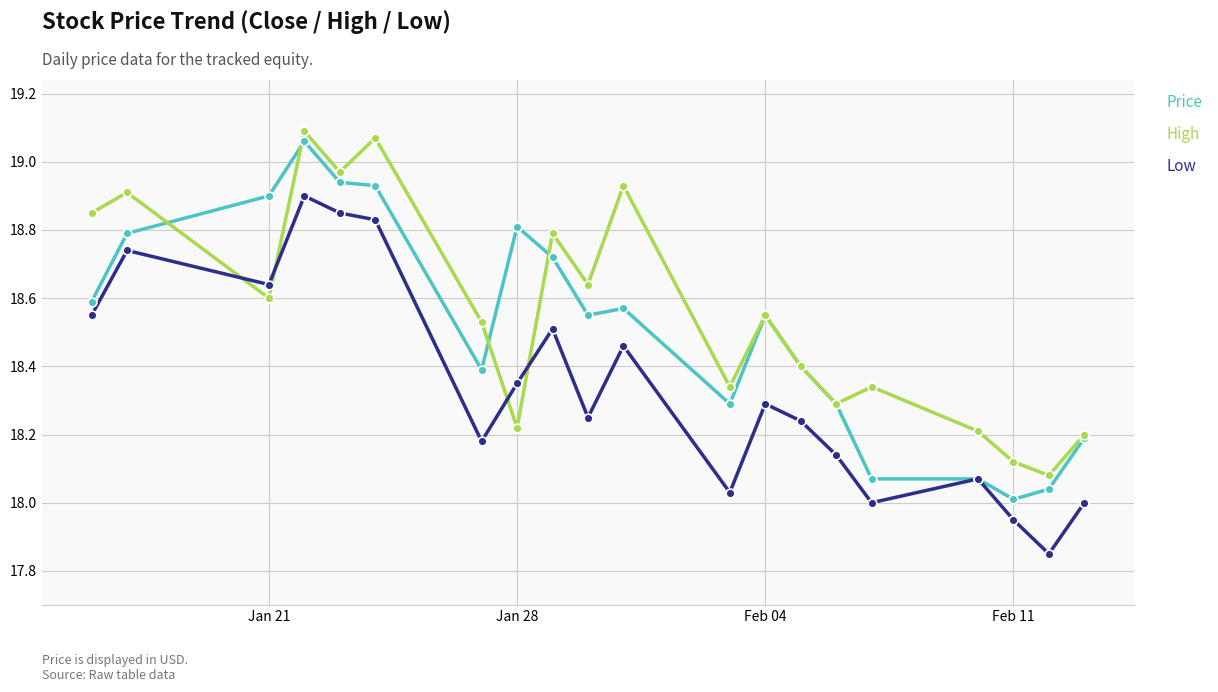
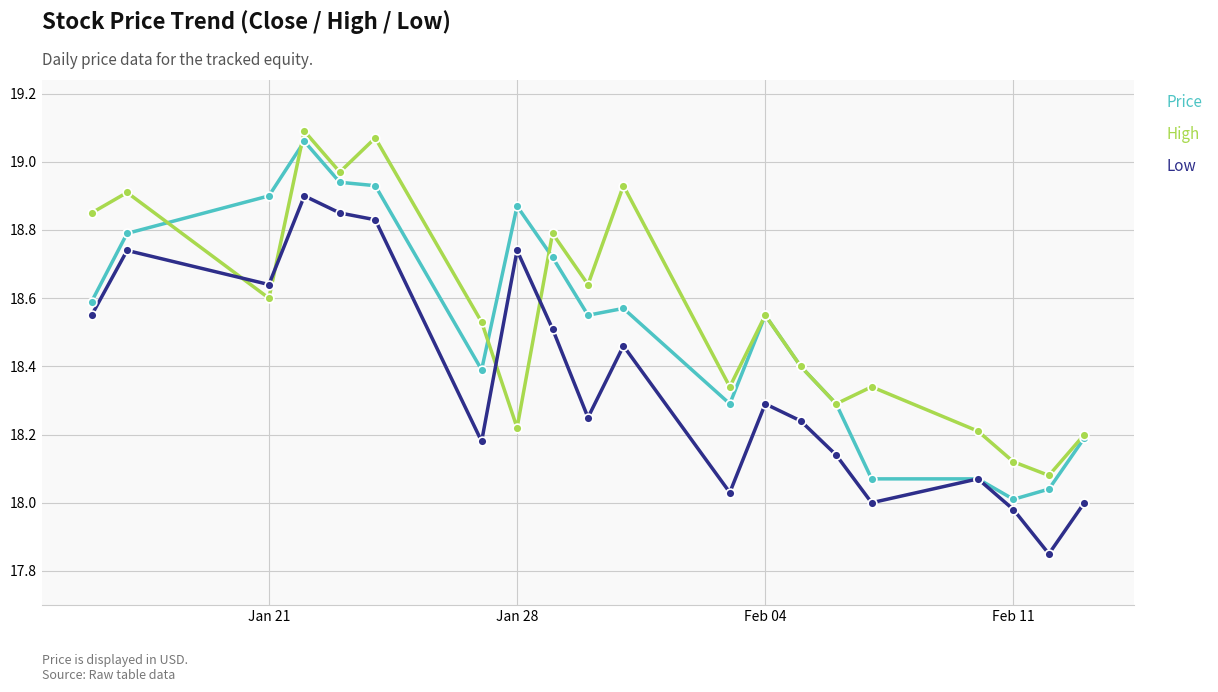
  {
    "Price": {
      "Jan 21": 18.90,
-     "Jan 28": 18.81,
+     "Jan 28": 18.87,
      "Feb 11": 18.01
    },
    "High": {
      "Jan 21": 18.60,
      "Jan 28": 18.22,
      "Feb 11": 18.12
    },
    "Low": {
      "Jan 21": 18.64,
-     "Jan 28": 18.35,
+     "Jan 28": 18.74,
      "Feb 04": 18.29,
-     "Feb 11": 17.95
+     "Feb 11": 17.98
    }
  }
